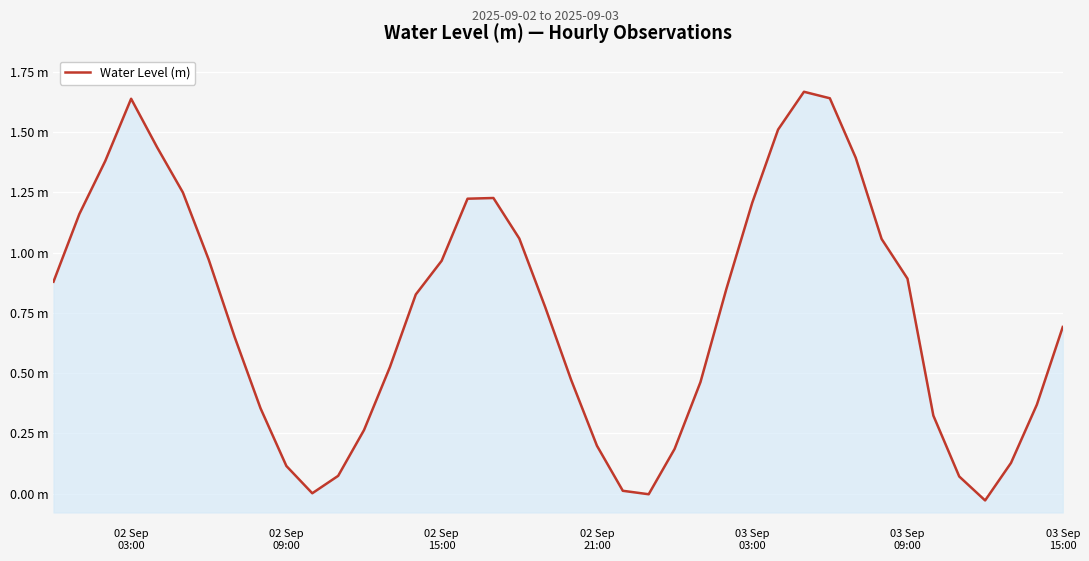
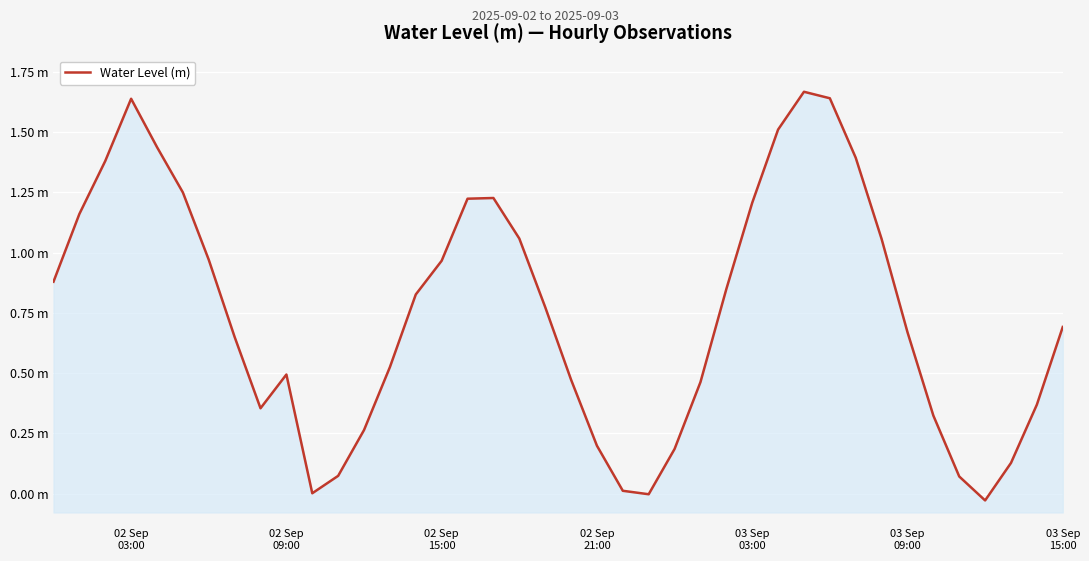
  {
    "02 Sep 03:00": "1.64 m",
-   "02 Sep 09:00": "0.12 m",
+   "02 Sep 09:00": "0.49 m",
    "02 Sep 15:00": "0.97 m",
    "02 Sep 21:00": "0.20 m",
    "03 Sep 03:00": "1.21 m",
-   "03 Sep 09:00": "0.89 m",
+   "03 Sep 09:00": "0.67 m",
    "03 Sep 15:00": "0.69 m"
  }
